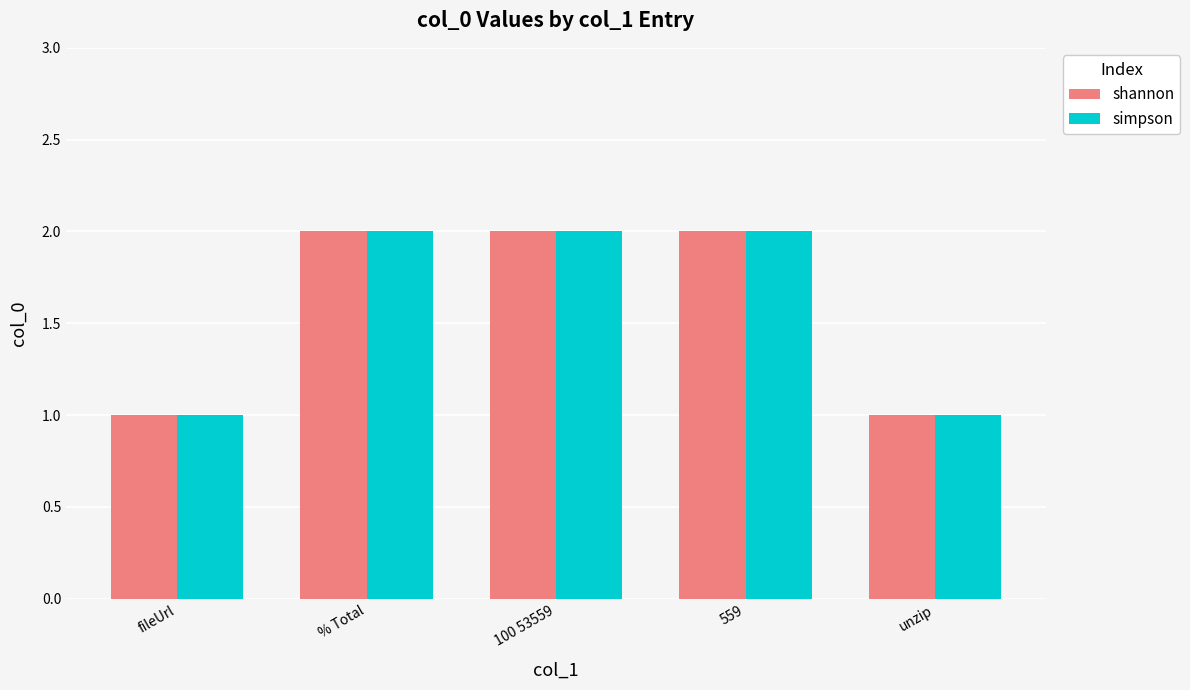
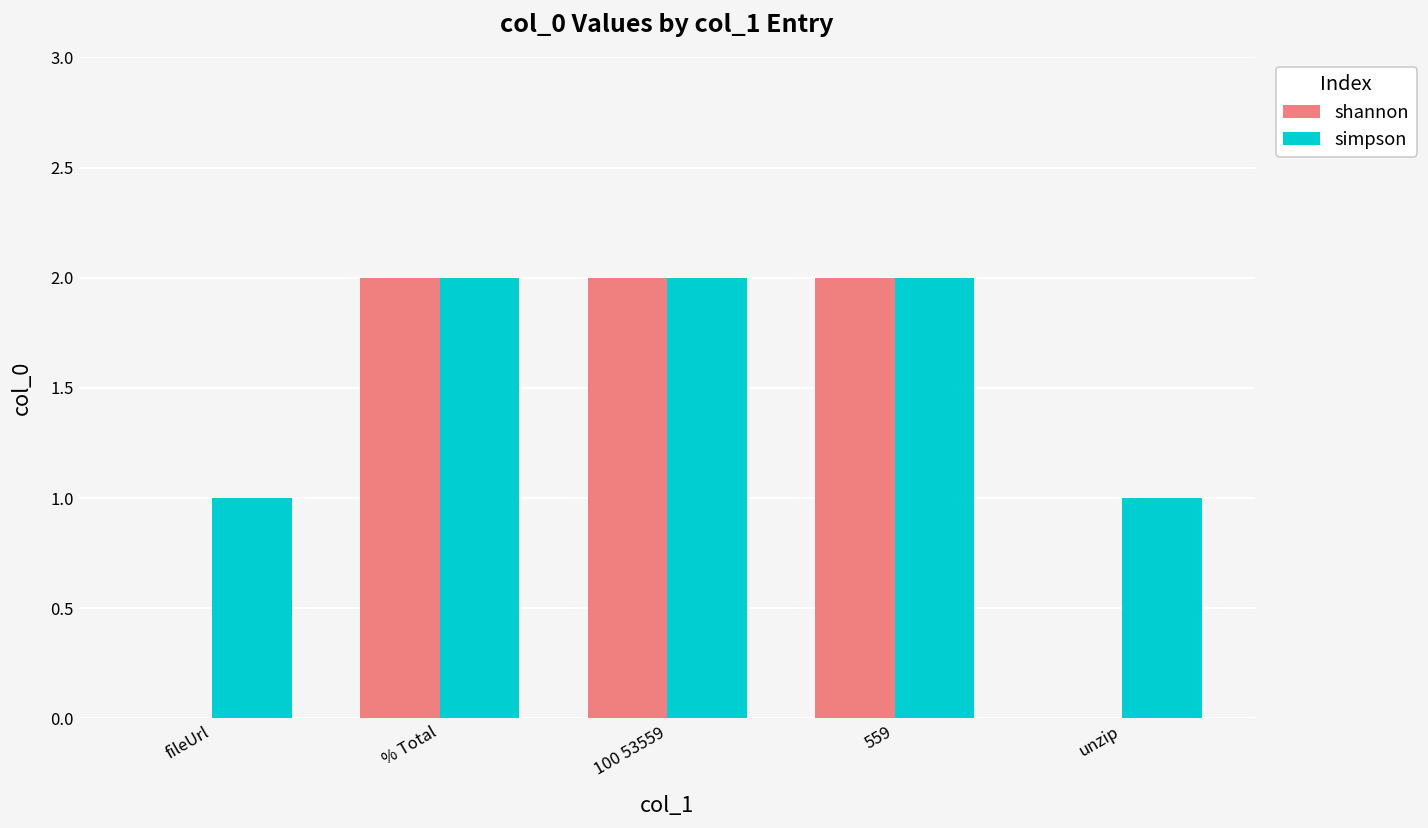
  {
    "shannon": {
-     "fileUrl": 1,
+     "fileUrl": 0,
      "% Total": 2,
      "100 53559": 2,
      "559": 2,
-     "unzip": 1
+     "unzip": 0
    },
    "simpson": {
      "fileUrl": 1,
      "% Total": 2,
      "100 53559": 2,
      "559": 2,
      "unzip": 1
    }
  }
